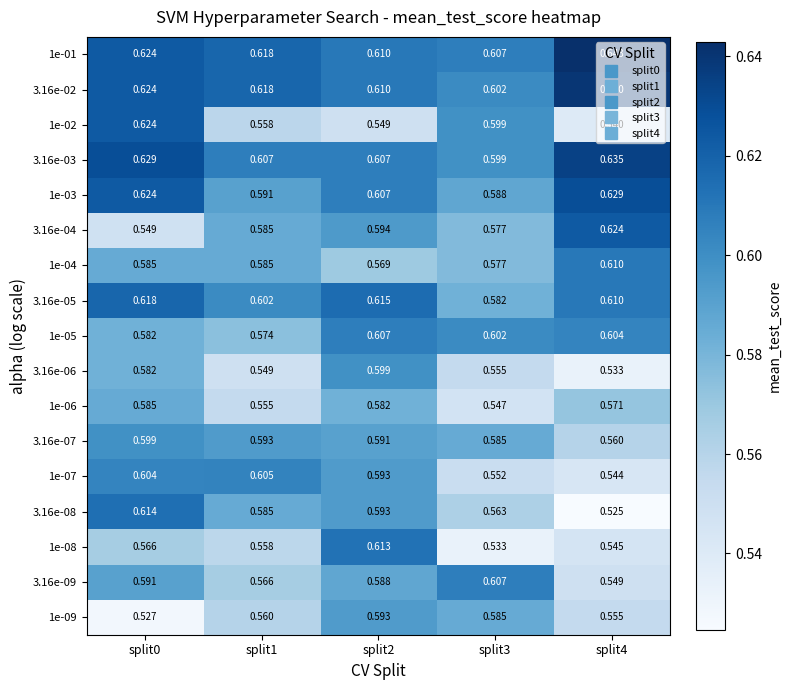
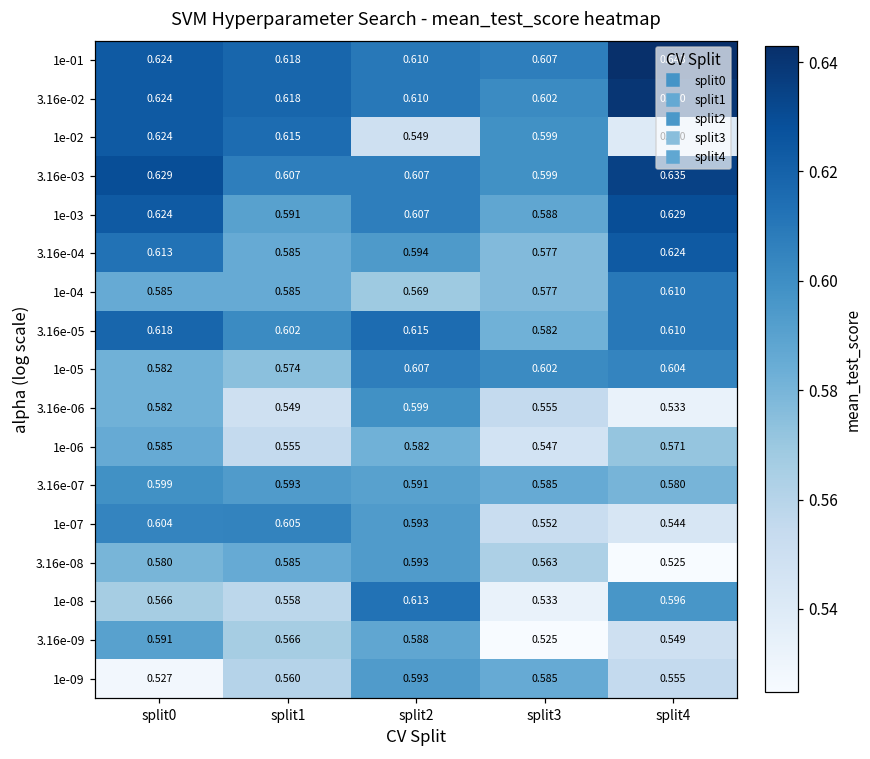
  {
    "1e-01": {
      "split0": 0.624,
      "split1": 0.618,
      "split2": 0.610,
      "split3": 0.607
    },
    "3.16e-02": {
      "split0": 0.624,
      "split1": 0.618,
      "split2": 0.610,
      "split3": 0.602
    },
    "1e-02": {
      "split0": 0.624,
-     "split1": 0.558,
+     "split1": 0.615,
      "split2": 0.549,
      "split3": 0.599
    },
    "3.16e-03": {
      "split0": 0.629,
      "split1": 0.607,
      "split2": 0.607,
      "split3": 0.599,
      "split4": 0.635
    },
    "1e-03": {
      "split0": 0.624,
      "split1": 0.591,
      "split2": 0.607,
      "split3": 0.588,
      "split4": 0.629
    },
    "3.16e-04": {
-     "split0": 0.549,
+     "split0": 0.613,
      "split1": 0.585,
      "split2": 0.594,
      "split3": 0.577,
      "split4": 0.624
    },
    "1e-04": {
      "split0": 0.585,
      "split1": 0.585,
      "split2": 0.569,
      "split3": 0.577,
      "split4": 0.610
    },
    "3.16e-05": {
      "split0": 0.618,
      "split1": 0.602,
      "split2": 0.615,
      "split3": 0.582,
      "split4": 0.610
    },
    "1e-05": {
      "split0": 0.582,
      "split1": 0.574,
      "split2": 0.607,
      "split3": 0.602,
      "split4": 0.604
    },
    "3.16e-06": {
      "split0": 0.582,
      "split1": 0.549,
      "split2": 0.599,
      "split3": 0.555,
      "split4": 0.533
    },
    "1e-06": {
      "split0": 0.585,
      "split1": 0.555,
      "split2": 0.582,
      "split3": 0.547,
      "split4": 0.571
    },
    "3.16e-07": {
      "split0": 0.599,
      "split1": 0.593,
      "split2": 0.591,
      "split3": 0.585,
-     "split4": 0.560
+     "split4": 0.580
    },
    "1e-07": {
      "split0": 0.604,
      "split1": 0.605,
      "split2": 0.593,
      "split3": 0.552,
      "split4": 0.544
    },
    "3.16e-08": {
-     "split0": 0.614,
+     "split0": 0.580,
      "split1": 0.585,
      "split2": 0.593,
      "split3": 0.563,
      "split4": 0.525
    },
    "1e-08": {
      "split0": 0.566,
      "split1": 0.558,
      "split2": 0.613,
      "split3": 0.533,
-     "split4": 0.545
+     "split4": 0.596
    },
    "3.16e-09": {
      "split0": 0.591,
      "split1": 0.566,
      "split2": 0.588,
-     "split3": 0.607,
+     "split3": 0.525,
      "split4": 0.549
    },
    "1e-09": {
      "split0": 0.527,
      "split1": 0.560,
      "split2": 0.593,
      "split3": 0.585,
      "split4": 0.555
    }
  }
